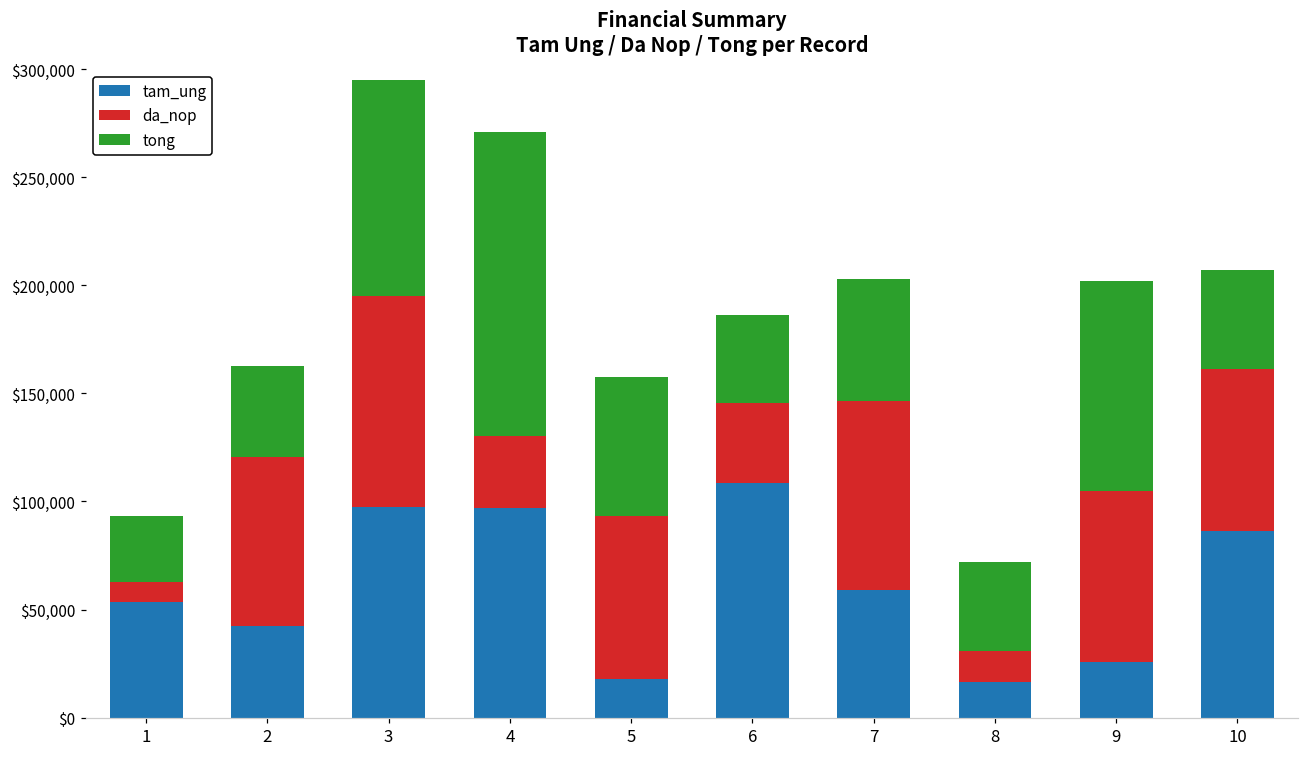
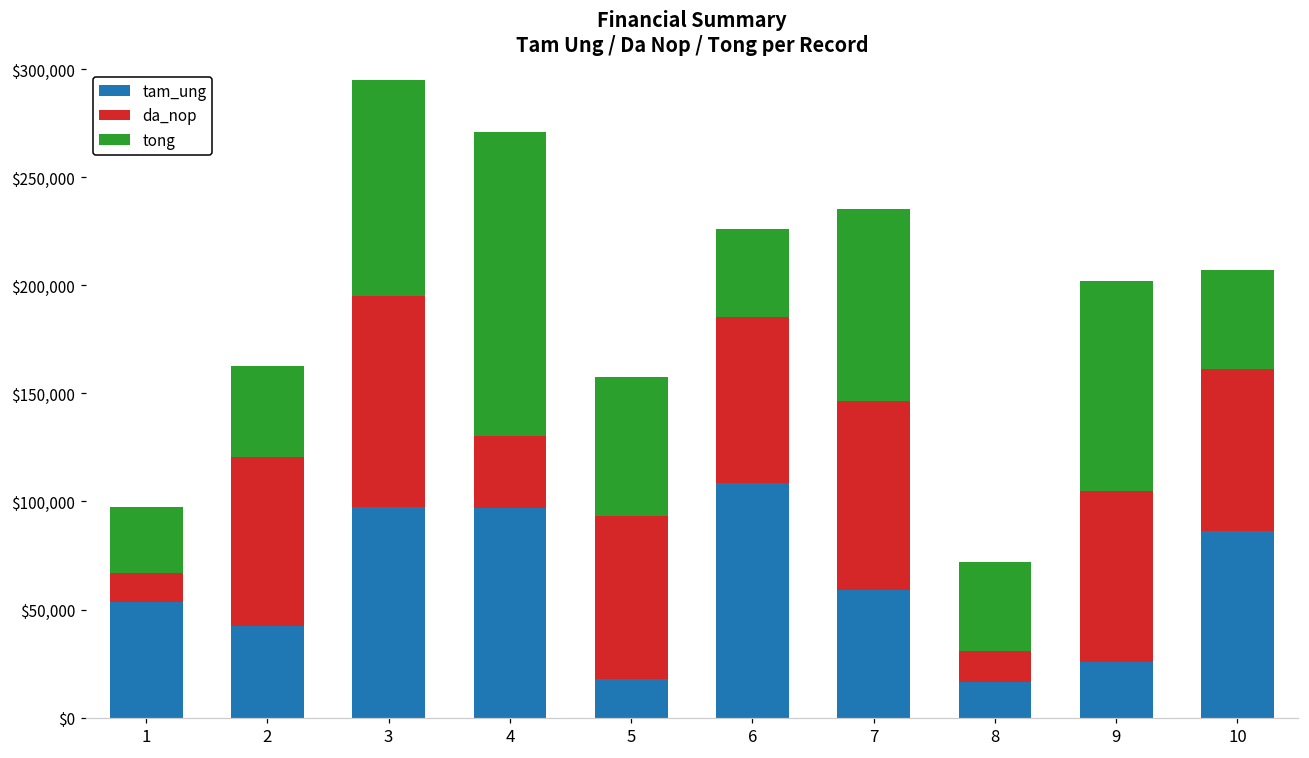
  {
    "tam_ung": {
      "1": "$53,000",
      "2": "$42,000",
      "3": "$97,000",
      "4": "$97,000",
      "5": "$18,000",
      "6": "$109,000",
      "7": "$59,000",
      "8": "$16,000",
      "9": "$26,000",
      "10": "$87,000"
    },
    "da_nop": {
-     "1": "$9,000",
+     "1": "$14,000",
      "2": "$78,000",
      "3": "$98,000",
      "4": "$34,000",
      "5": "$75,000",
-     "6": "$37,000",
+     "6": "$77,000",
      "7": "$88,000",
      "8": "$15,000",
      "9": "$79,000",
      "10": "$74,000"
    },
    "tong": {
      "1": "$30,000",
      "2": "$42,000",
      "3": "$100,000",
      "4": "$141,000",
      "5": "$64,000",
      "6": "$41,000",
-     "7": "$56,000",
+     "7": "$89,000",
      "8": "$41,000",
      "9": "$97,000",
      "10": "$46,000"
    }
  }
